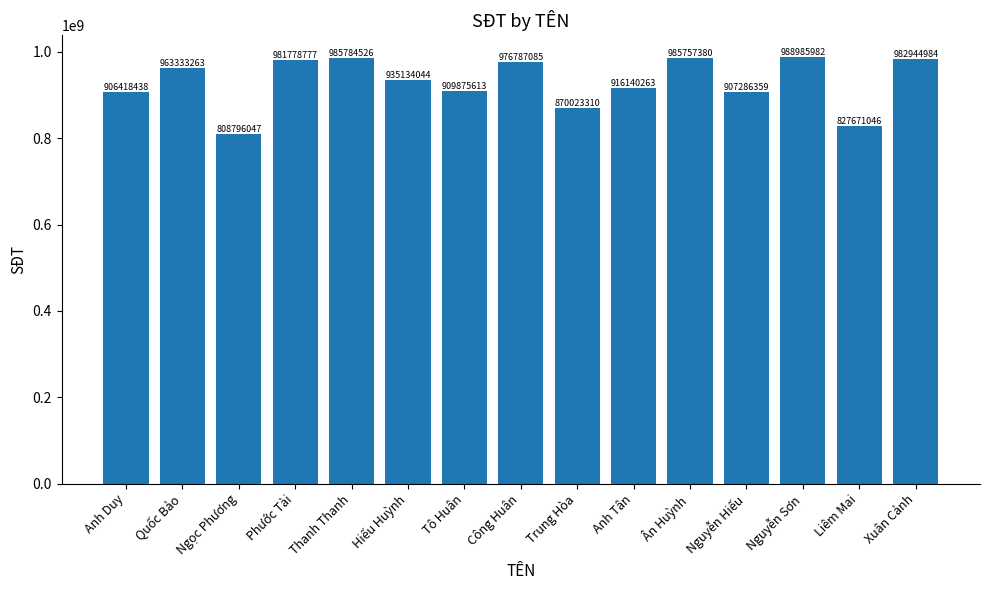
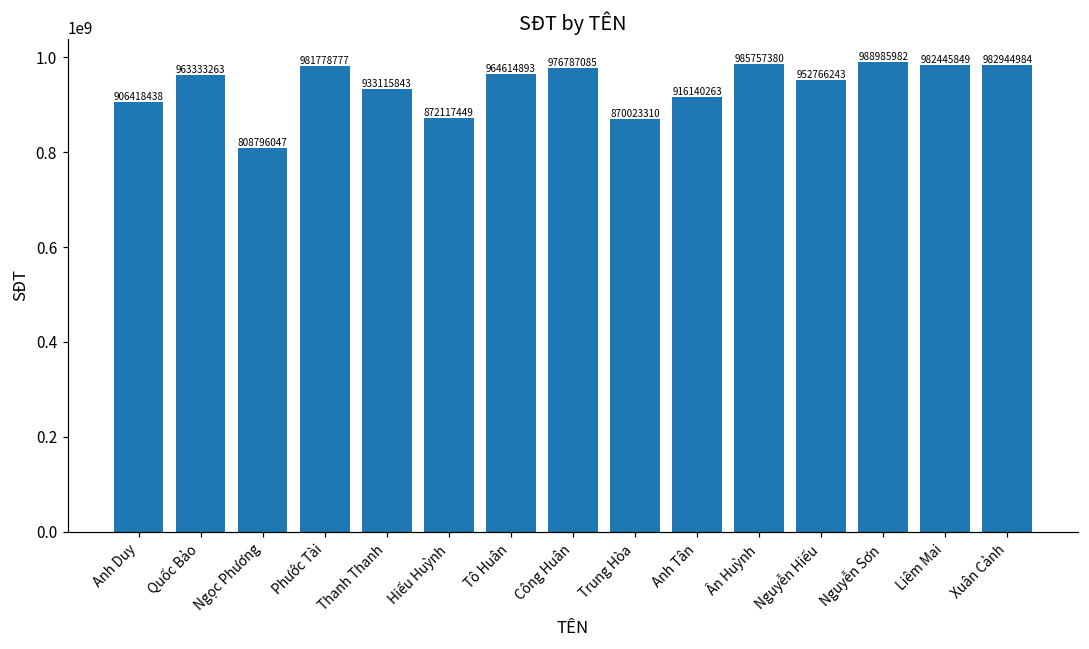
  {
    "Anh Duy": 906418438,
    "Quốc Bảo": 963333263,
    "Ngọc Phương": 808796047,
    "Phước Tài": 981778777,
-   "Thanh Thanh": 985784526,
-   "Hiếu Huỳnh": 935134044,
-   "Tô Huân": 909875613,
+   "Thanh Thanh": 933115843,
+   "Hiếu Huỳnh": 872117449,
+   "Tô Huân": 964614893,
    "Công Huân": 976787085,
    "Trung Hòa": 870023310,
    "Anh Tân": 916140263,
    "Ân Huỳnh": 985757380,
-   "Nguyễn Hiếu": 907286359,
+   "Nguyễn Hiếu": 952766243,
    "Nguyễn Sơn": 988985982,
-   "Liêm Mai": 827671046,
+   "Liêm Mai": 982445849,
    "Xuân Cảnh": 982944984
  }
